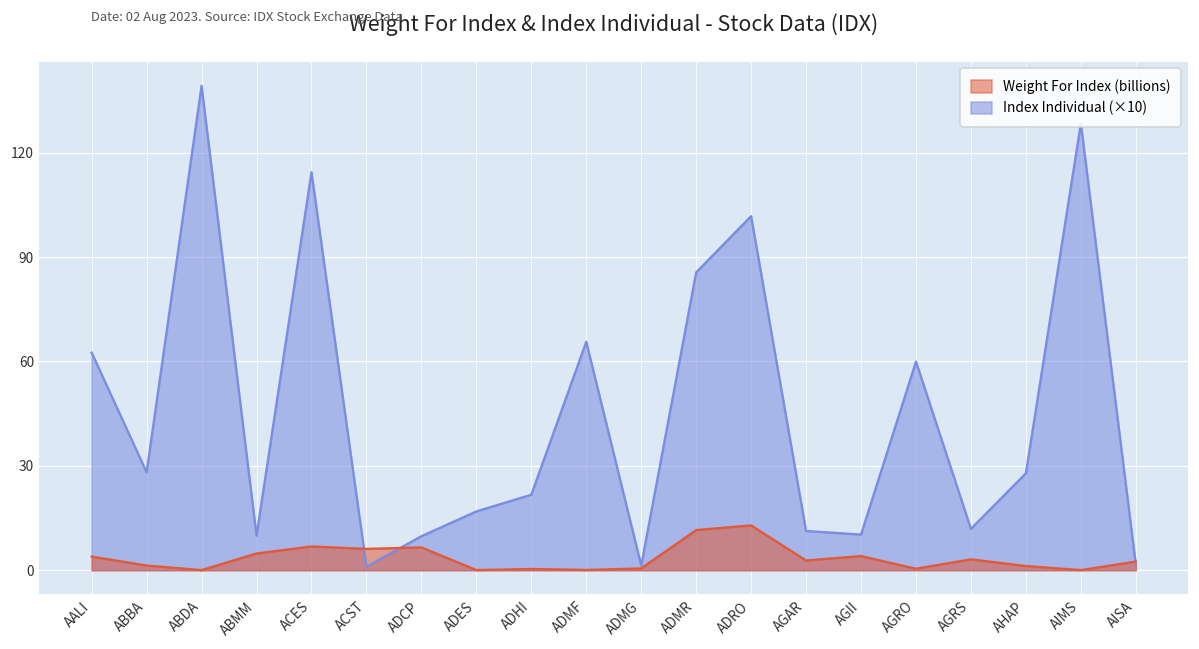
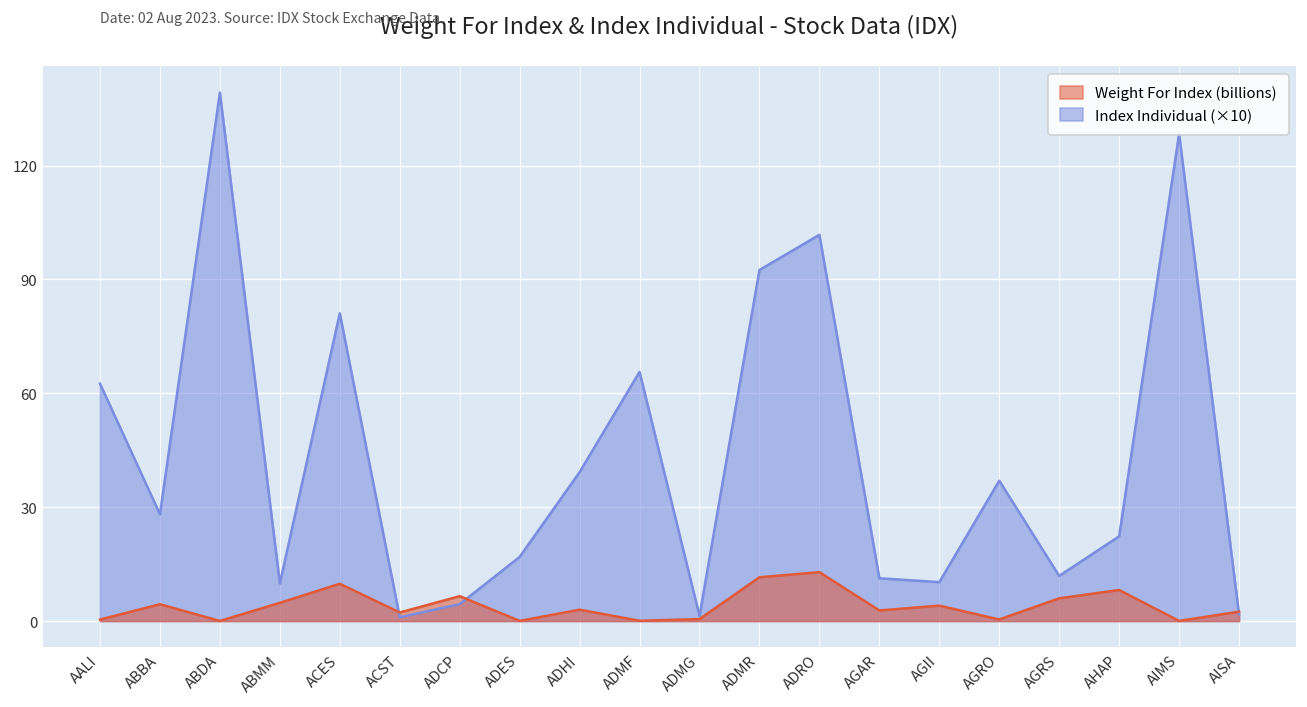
  {
    "Weight For Index (billions)": {
-     "AALI": 4,
-     "ABBA": 1,
+     "AALI": 0,
+     "ABBA": 4,
      "ABDA": 0,
      "ABMM": 5,
-     "ACES": 7,
-     "ACST": 6,
+     "ACES": 10,
+     "ACST": 2,
      "ADCP": 7,
      "ADES": 0,
-     "ADHI": 0,
+     "ADHI": 3,
      "ADMF": 0,
      "ADMG": 1,
      "ADMR": 12,
      "ADRO": 13,
      "AGAR": 3,
      "AGII": 4,
      "AGRO": 0,
-     "AGRS": 3,
-     "AHAP": 1,
+     "AGRS": 6,
+     "AHAP": 8,
      "AIMS": 0
    },
    "Index Individual (×10)": {
      "AALI": 63,
      "ABBA": 28,
      "ABDA": 139,
      "ABMM": 10,
-     "ACES": 114,
+     "ACES": 81,
      "ACST": 1,
-     "ADCP": 10,
+     "ADCP": 4,
      "ADES": 17,
-     "ADHI": 22,
+     "ADHI": 39,
      "ADMF": 66,
      "ADMG": 1,
-     "ADMR": 86,
+     "ADMR": 93,
      "ADRO": 102,
      "AGAR": 11,
      "AGII": 10,
-     "AGRO": 60,
+     "AGRO": 37,
      "AGRS": 12,
-     "AHAP": 28
+     "AHAP": 22
    }
  }
